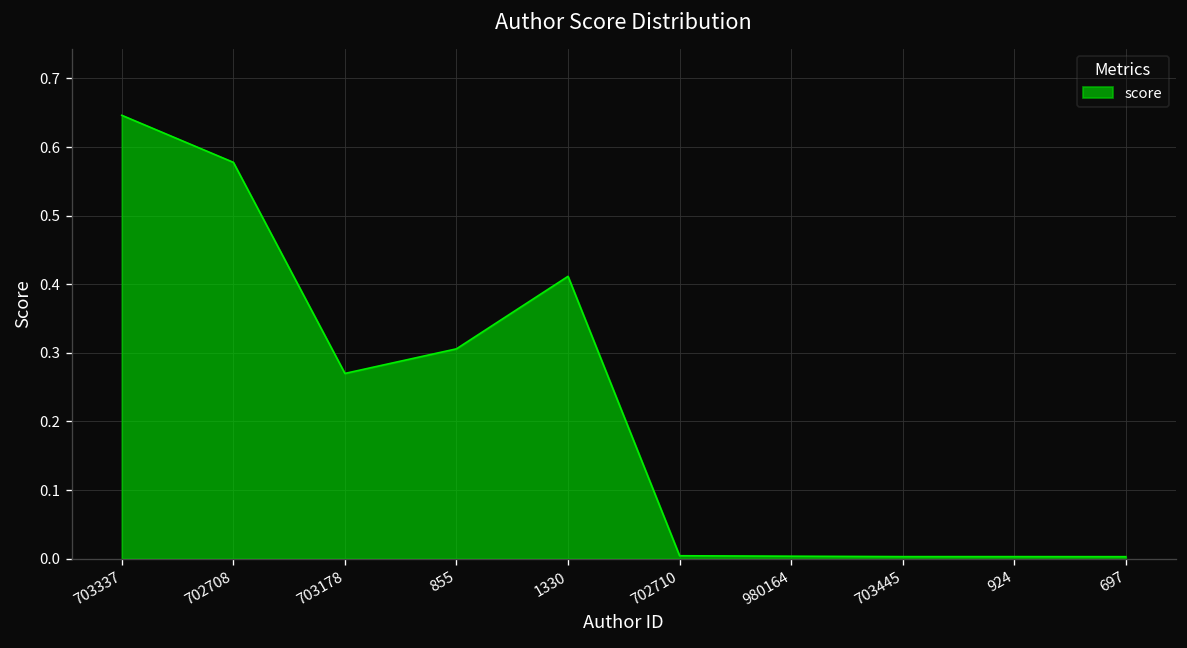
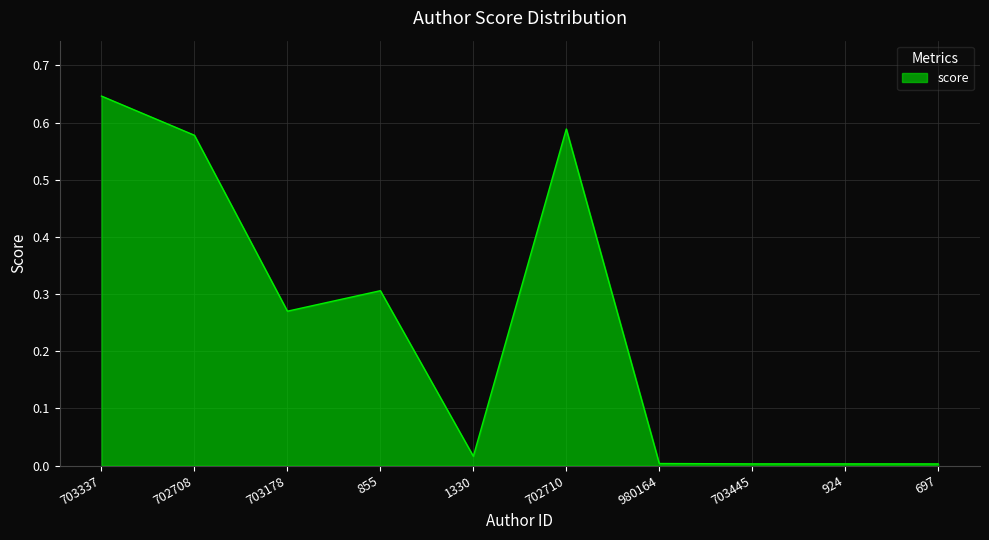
  {
    "703337": 0.65,
    "702708": 0.58,
    "703178": 0.27,
    "855": 0.31,
-   "1330": 0.41,
-   "702710": 0.00,
+   "1330": 0.02,
+   "702710": 0.59,
    "980164": 0.00,
    "703445": 0.00,
    "924": 0.00,
    "697": 0.00
  }
